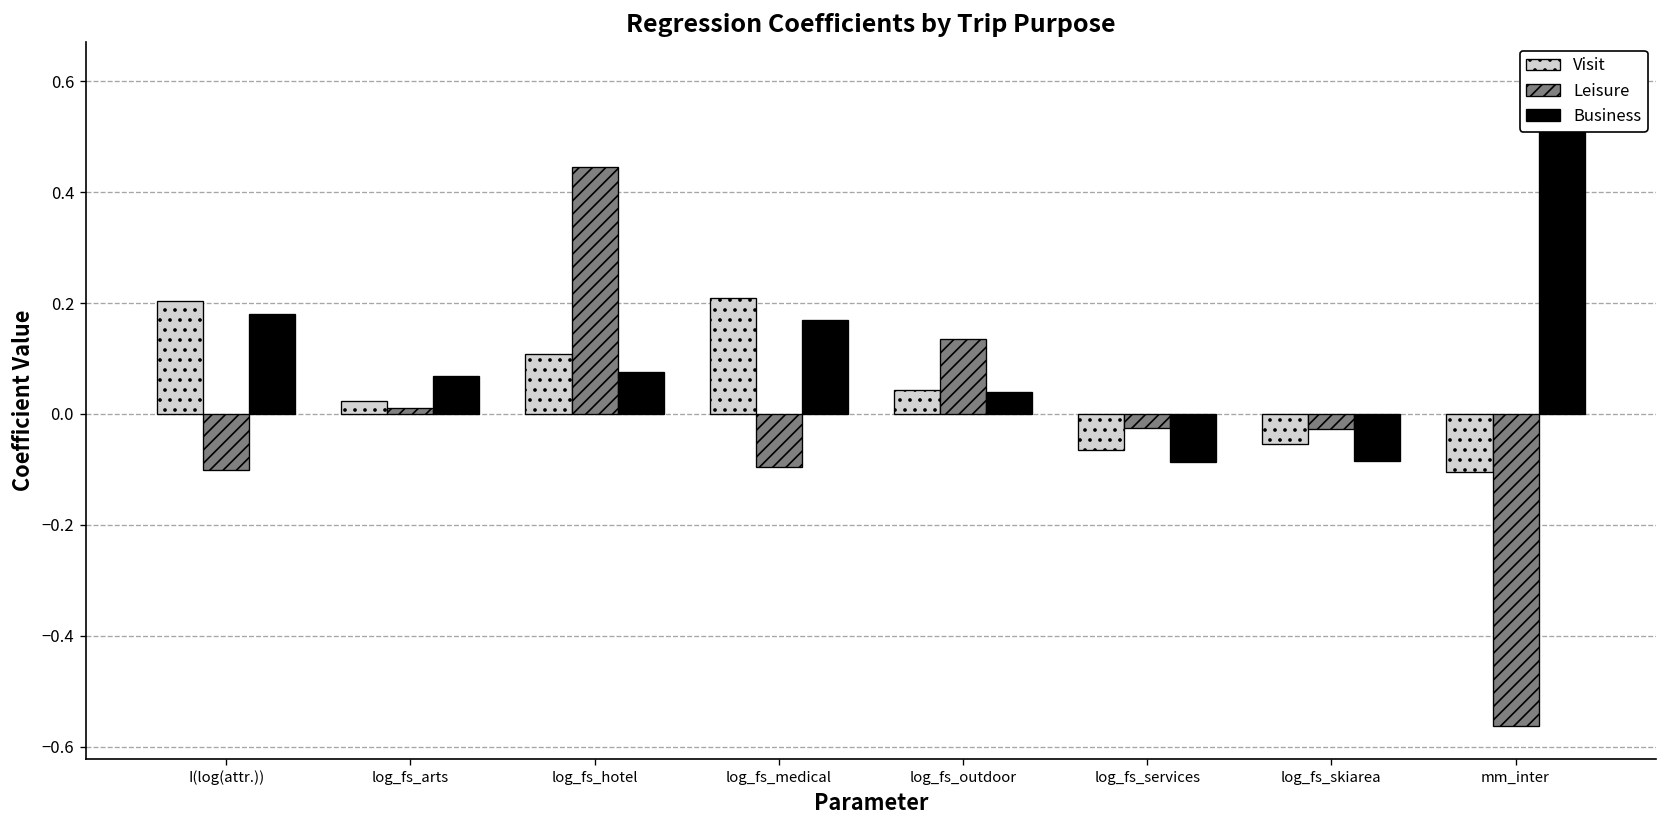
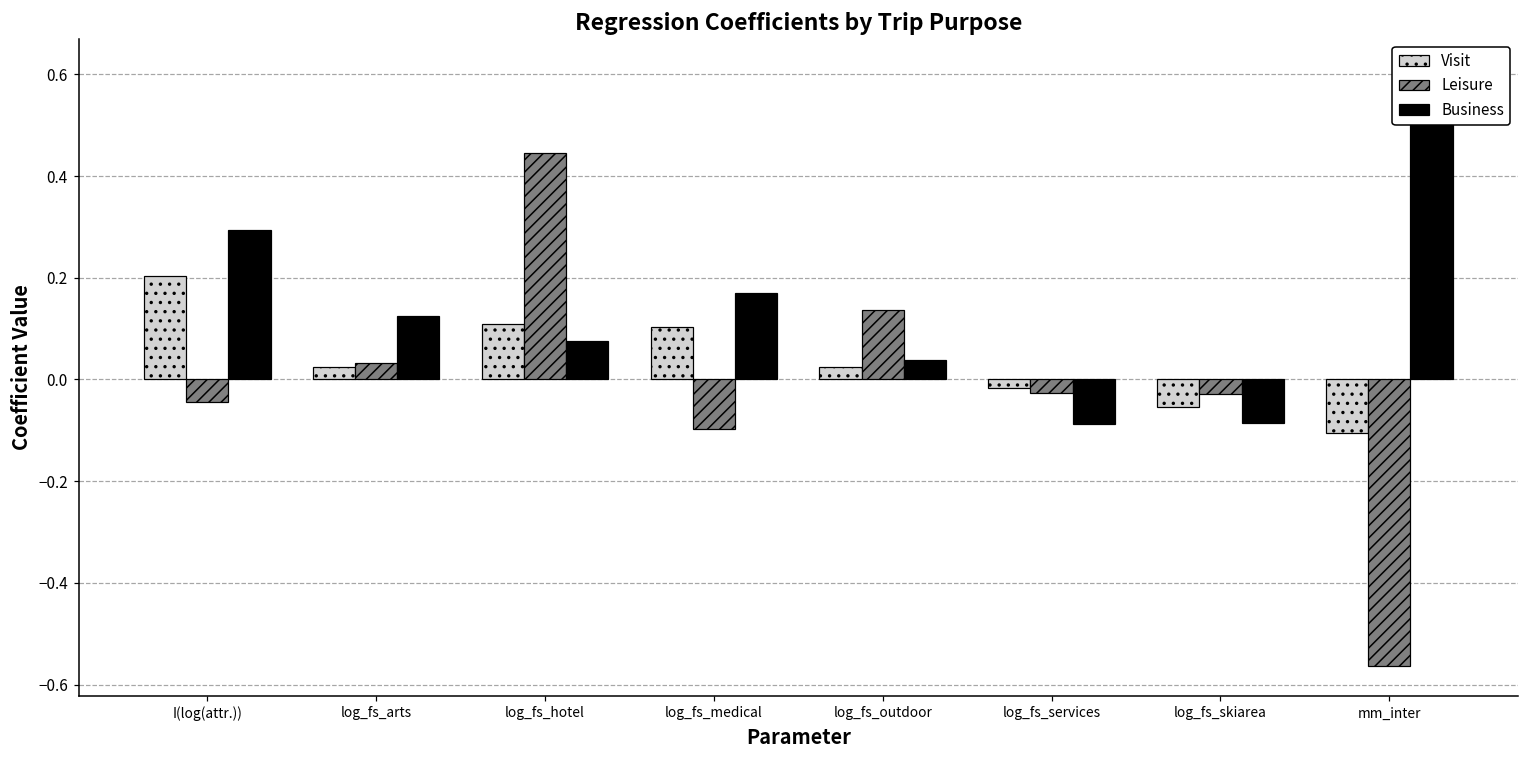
  {
    "Visit": {
      "I(log(attr.))": 0.20,
      "log_fs_arts": 0.02,
      "log_fs_hotel": 0.11,
-     "log_fs_medical": 0.21,
-     "log_fs_outdoor": 0.04,
-     "log_fs_services": -0.06,
+     "log_fs_medical": 0.10,
+     "log_fs_outdoor": 0.02,
+     "log_fs_services": -0.02,
      "log_fs_skiarea": -0.05,
      "mm_inter": -0.11
    },
    "Leisure": {
-     "I(log(attr.))": -0.10,
-     "log_fs_arts": 0.01,
+     "I(log(attr.))": -0.04,
+     "log_fs_arts": 0.03,
      "log_fs_hotel": 0.45,
      "log_fs_medical": -0.10,
      "log_fs_outdoor": 0.14,
      "log_fs_services": -0.03,
      "log_fs_skiarea": -0.03,
      "mm_inter": -0.56
    },
    "Business": {
-     "I(log(attr.))": 0.18,
-     "log_fs_arts": 0.07,
+     "I(log(attr.))": 0.29,
+     "log_fs_arts": 0.13,
      "log_fs_hotel": 0.08,
      "log_fs_medical": 0.17,
      "log_fs_outdoor": 0.04,
      "log_fs_services": -0.09,
      "log_fs_skiarea": -0.09
    }
  }
